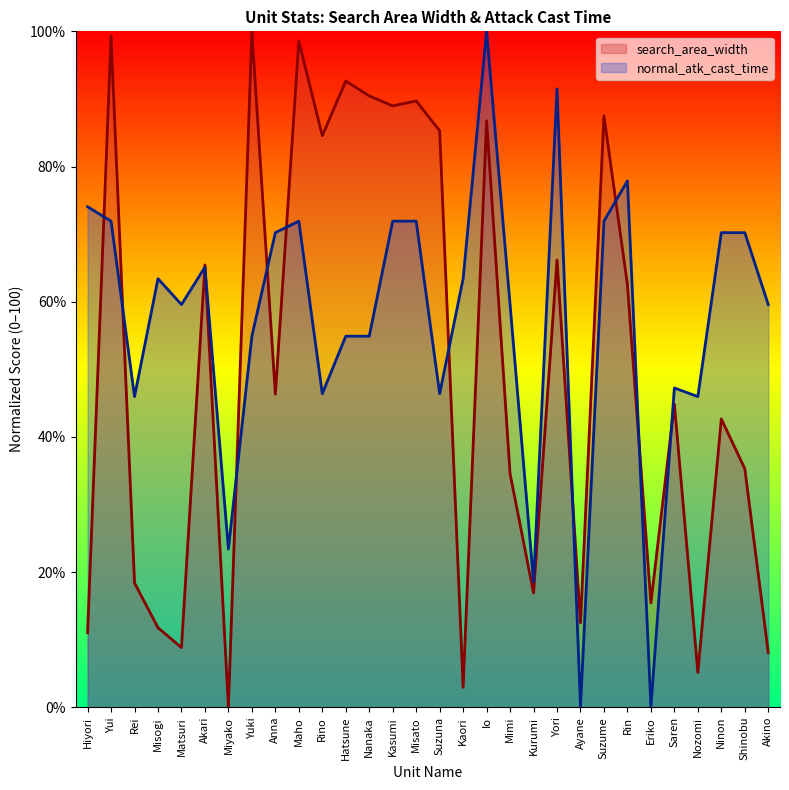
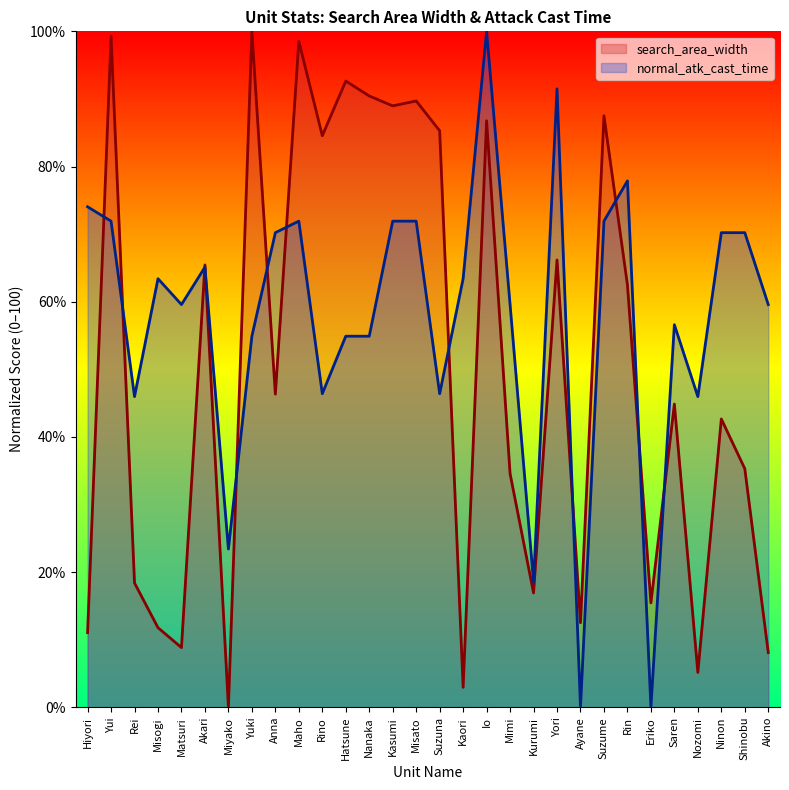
  {
    "search_area_width": {
      "Hiyori": "11%",
      "Yui": "99%",
      "Rei": "18%",
      "Misogi": "12%",
      "Matsuri": "9%",
      "Miyako": "0%",
      "Yuki": "100%",
      "Anna": "46%",
      "Maho": "99%",
      "Rino": "85%",
      "Hatsune": "93%",
      "Nanaka": "90%",
      "Kasumi": "89%",
      "Misato": "90%",
      "Suzuna": "85%",
      "Kaori": "3%",
      "Io": "87%",
      "Mimi": "35%",
      "Kurumi": "17%",
      "Yori": "66%",
      "Ayane": "13%",
      "Suzume": "88%",
      "Rin": "63%",
      "Eriko": "15%",
      "Saren": "45%",
      "Nozomi": "5%",
      "Ninon": "43%",
      "Shinobu": "35%",
      "Akino": "8%"
    },
    "normal_atk_cast_time": {
      "Hiyori": "74%",
      "Yui": "72%",
      "Rei": "46%",
      "Misogi": "63%",
      "Matsuri": "60%",
      "Miyako": "23%",
      "Yuki": "55%",
      "Anna": "70%",
      "Maho": "72%",
      "Rino": "46%",
      "Hatsune": "55%",
      "Nanaka": "55%",
      "Kasumi": "72%",
      "Misato": "72%",
      "Suzuna": "46%",
      "Kaori": "63%",
      "Io": "100%",
      "Mimi": "60%",
      "Kurumi": "19%",
      "Yori": "91%",
      "Ayane": "0%",
      "Suzume": "72%",
      "Rin": "78%",
      "Eriko": "0%",
-     "Saren": "47%",
+     "Saren": "57%",
      "Nozomi": "46%",
      "Ninon": "70%",
      "Shinobu": "70%",
      "Akino": "60%"
    }
  }
